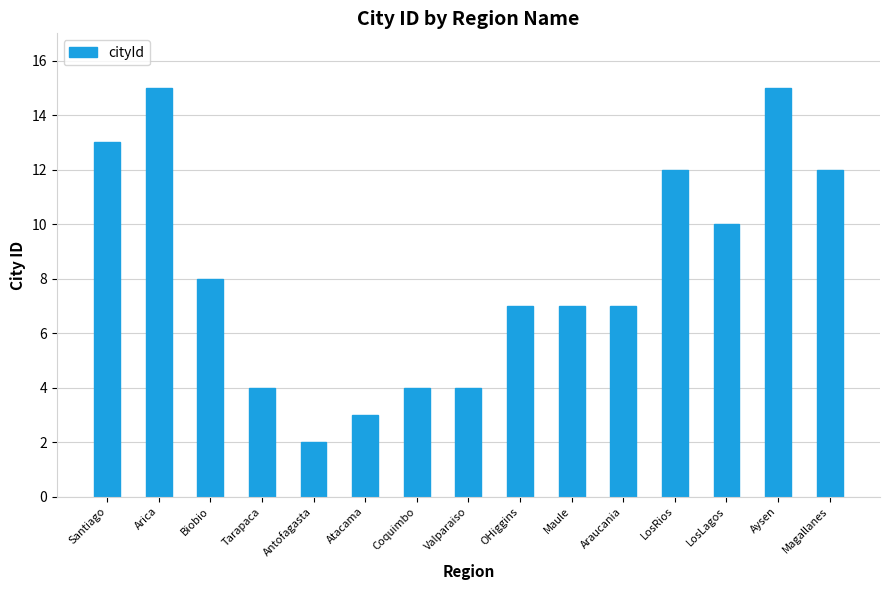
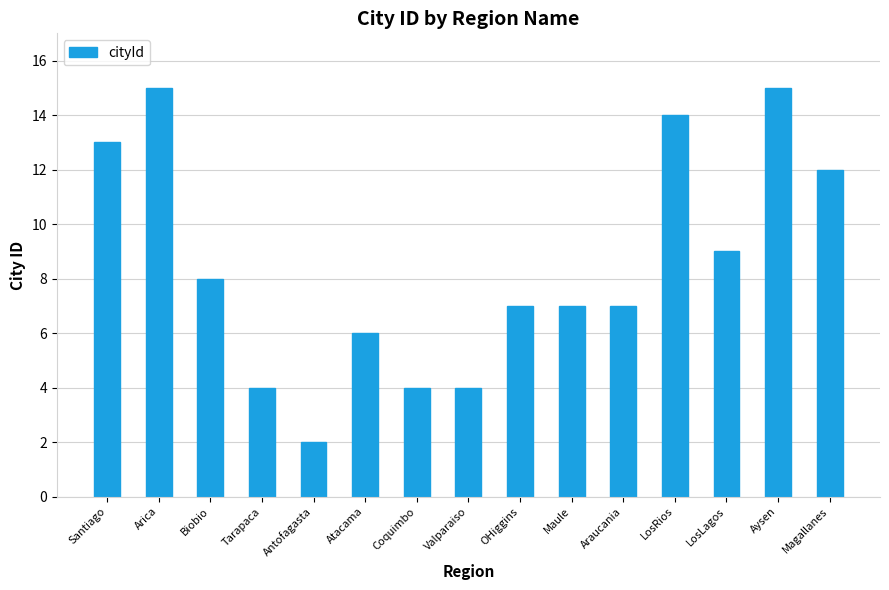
  {
    "Santiago": 13,
    "Arica": 15,
    "Biobio": 8,
    "Tarapaca": 4,
    "Antofagasta": 2,
-   "Atacama": 3,
+   "Atacama": 6,
    "Coquimbo": 4,
    "Valparaiso": 4,
    "OHiggins": 7,
    "Maule": 7,
    "Araucania": 7,
-   "LosRios": 12,
-   "LosLagos": 10,
+   "LosRios": 14,
+   "LosLagos": 9,
    "Aysen": 15,
    "Magallanes": 12
  }
